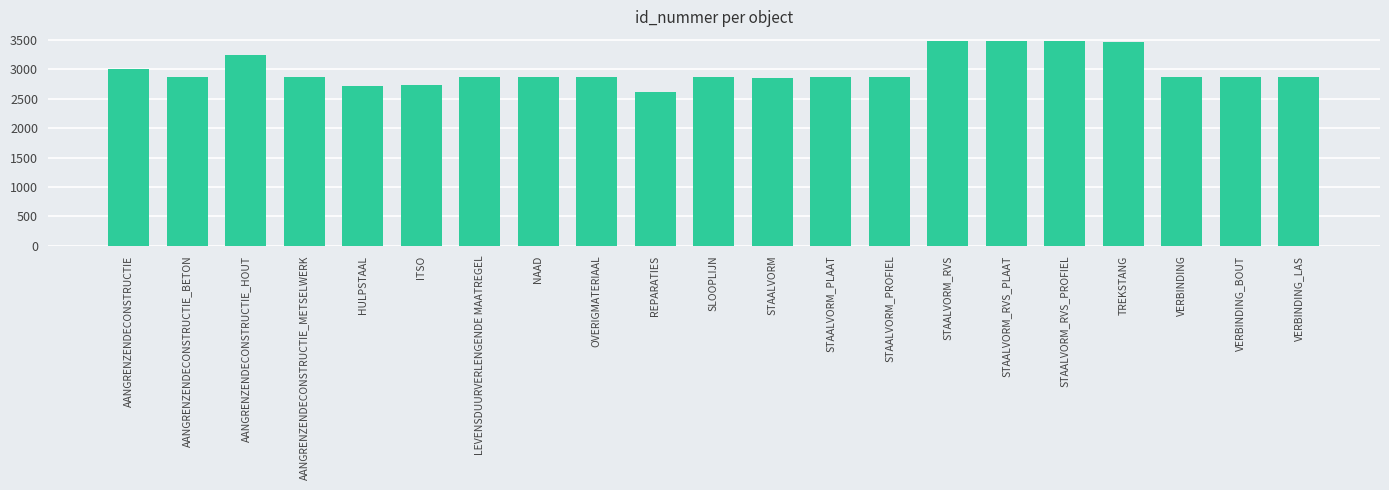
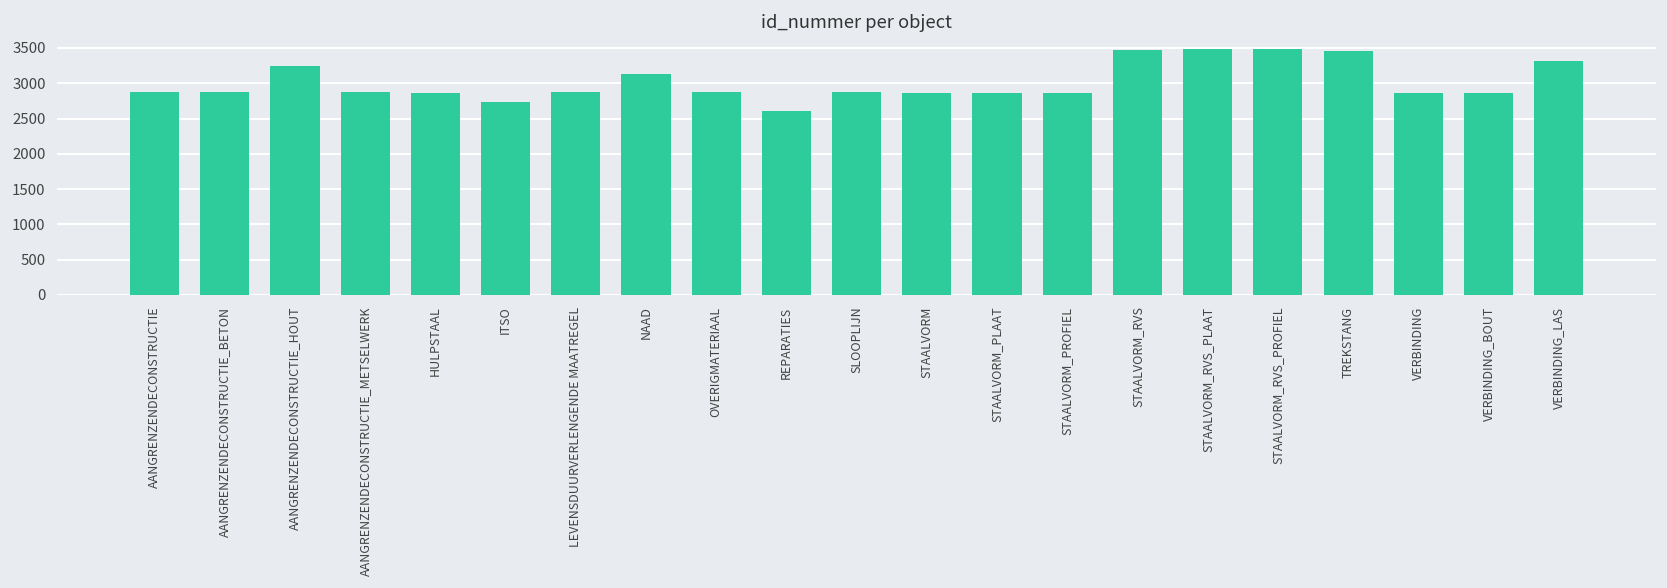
  {
-   "AANGRENZENDECONSTRUCTIE": 3000,
+   "AANGRENZENDECONSTRUCTIE": 2900,
    "AANGRENZENDECONSTRUCTIE_BETON": 2900,
    "AANGRENZENDECONSTRUCTIE_HOUT": 3200,
    "AANGRENZENDECONSTRUCTIE_METSELWERK": 2900,
-   "HULPSTAAL": 2700,
+   "HULPSTAAL": 2900,
    "ITSO": 2700,
    "LEVENSDUURVERLENGENDE MAATREGEL": 2900,
-   "NAAD": 2900,
+   "NAAD": 3100,
    "OVERIGMATERIAAL": 2900,
    "REPARATIES": 2600,
    "SLOOPLIJN": 2900,
    "STAALVORM": 2900,
    "STAALVORM_PLAAT": 2900,
    "STAALVORM_PROFIEL": 2900,
    "STAALVORM_RVS": 3500,
    "STAALVORM_RVS_PLAAT": 3500,
    "STAALVORM_RVS_PROFIEL": 3500,
    "TREKSTANG": 3500,
    "VERBINDING": 2900,
    "VERBINDING_BOUT": 2900,
-   "VERBINDING_LAS": 2900
+   "VERBINDING_LAS": 3300
  }
